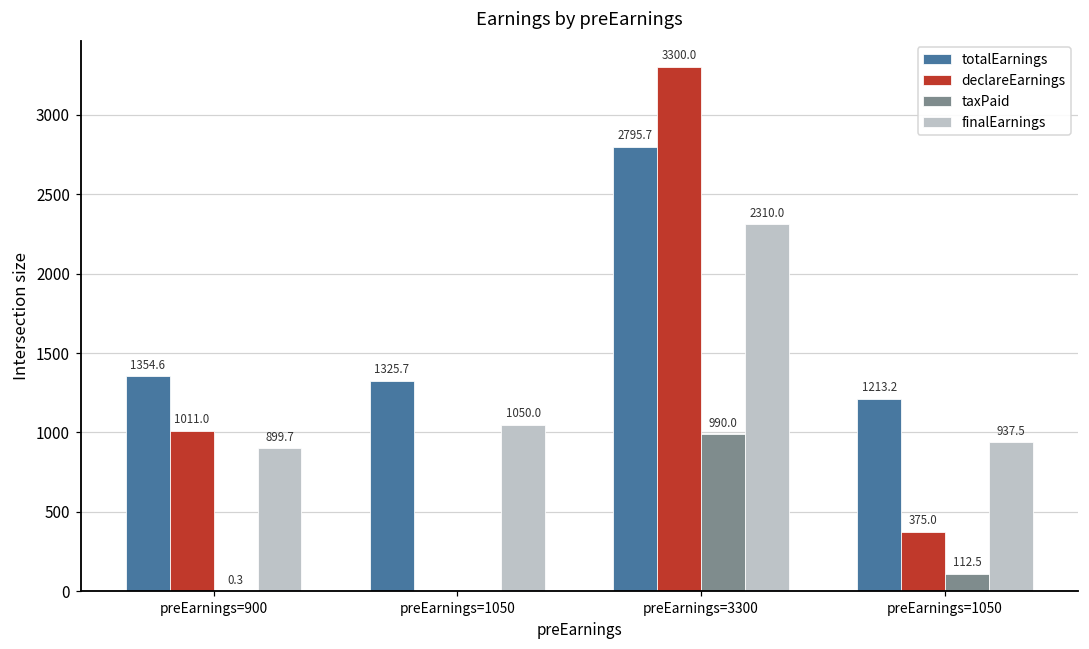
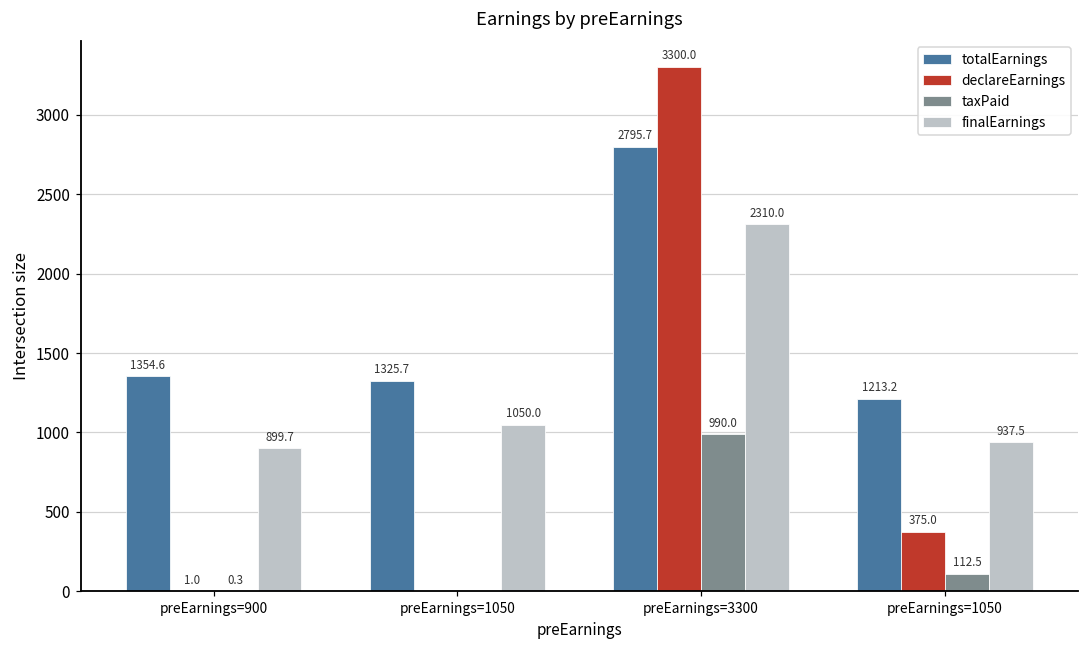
  {
    "totalEarnings": {
      "preEarnings=900": 1354.6,
      "preEarnings=3300": 2795.7
    },
    "declareEarnings": {
-     "preEarnings=900": 1011.0,
+     "preEarnings=900": 1.0,
      "preEarnings=3300": 3300.0
    },
    "taxPaid": {
      "preEarnings=900": 0.3,
      "preEarnings=3300": 990.0
    },
    "finalEarnings": {
      "preEarnings=900": 899.7,
      "preEarnings=3300": 2310.0
    }
  }
